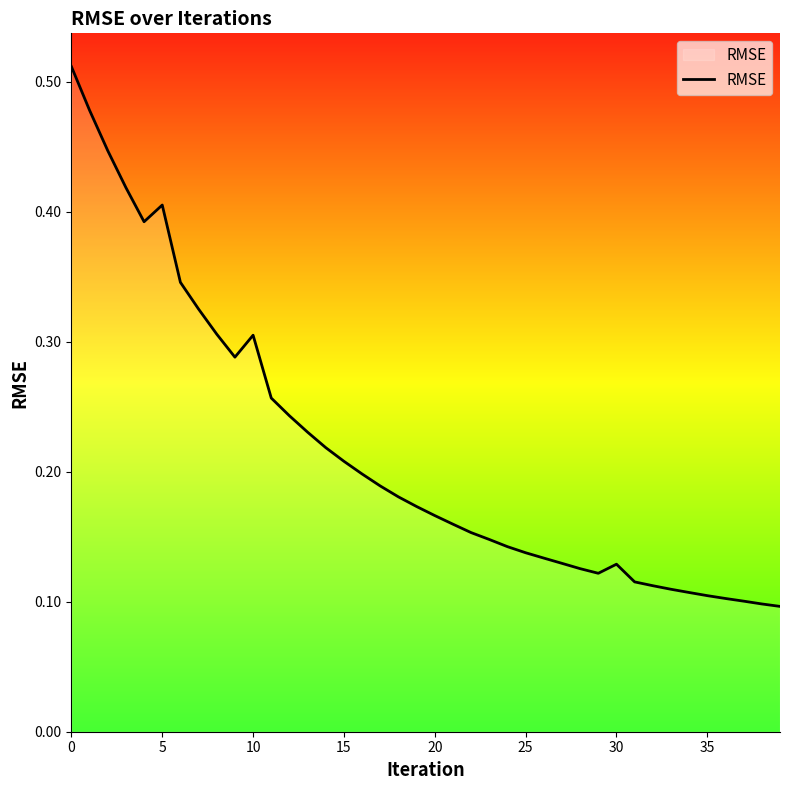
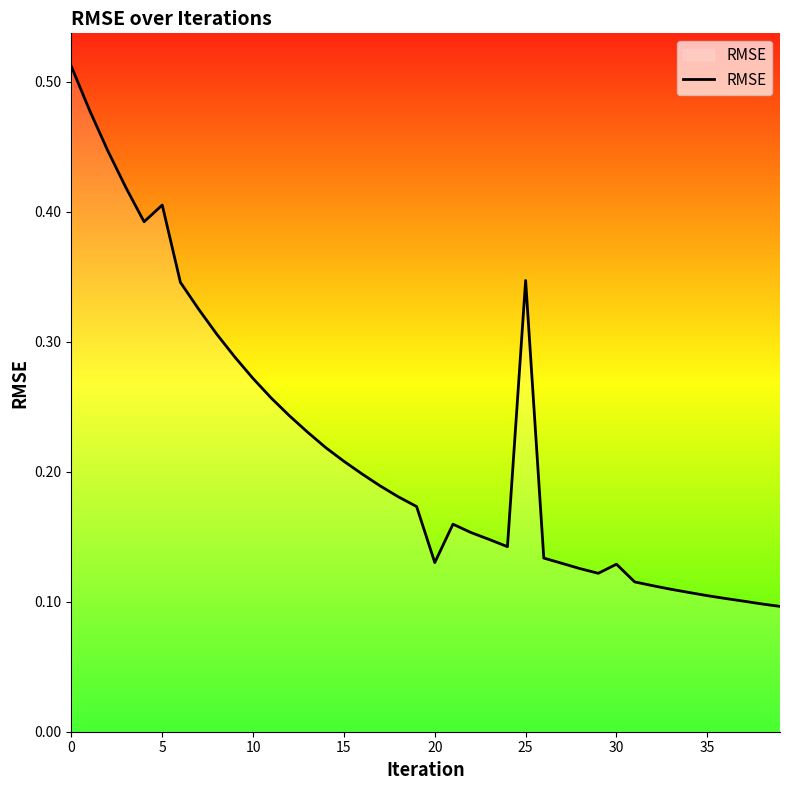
  {
    "0": 0.511,
    "5": 0.405,
-   "10": 0.305,
+   "10": 0.272,
    "15": 0.208,
-   "20": 0.166,
-   "25": 0.138,
+   "20": 0.130,
+   "25": 0.347,
    "30": 0.129,
    "35": 0.105
  }
